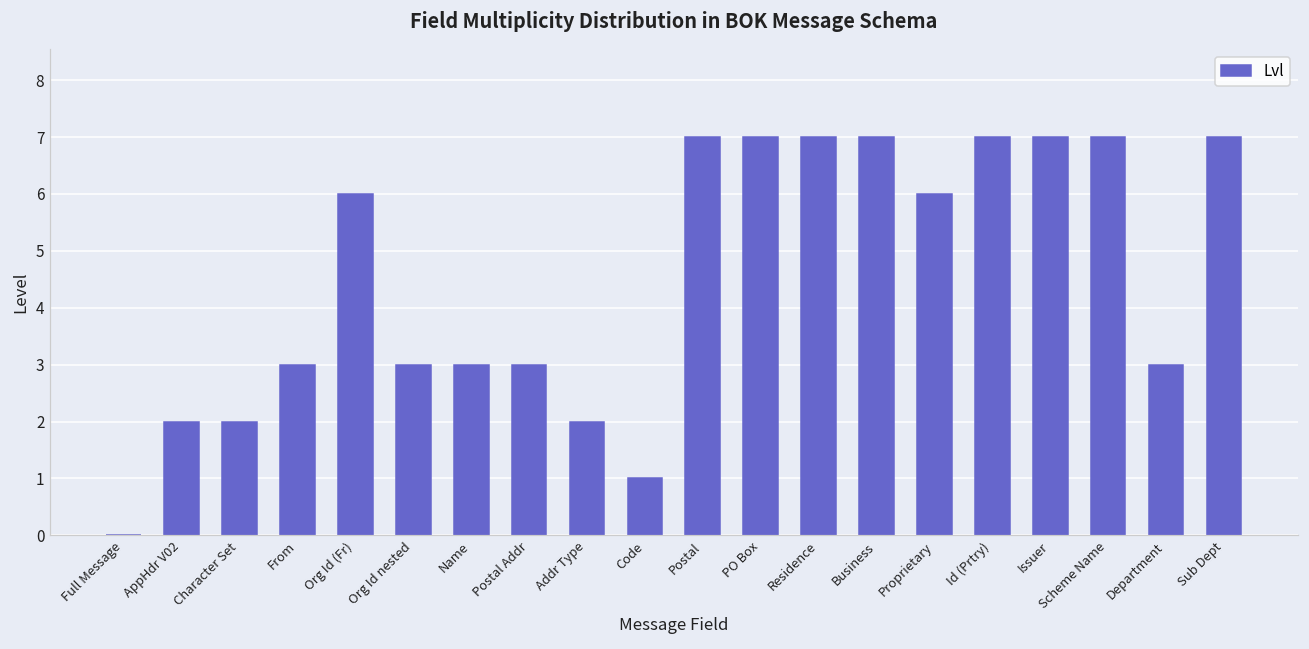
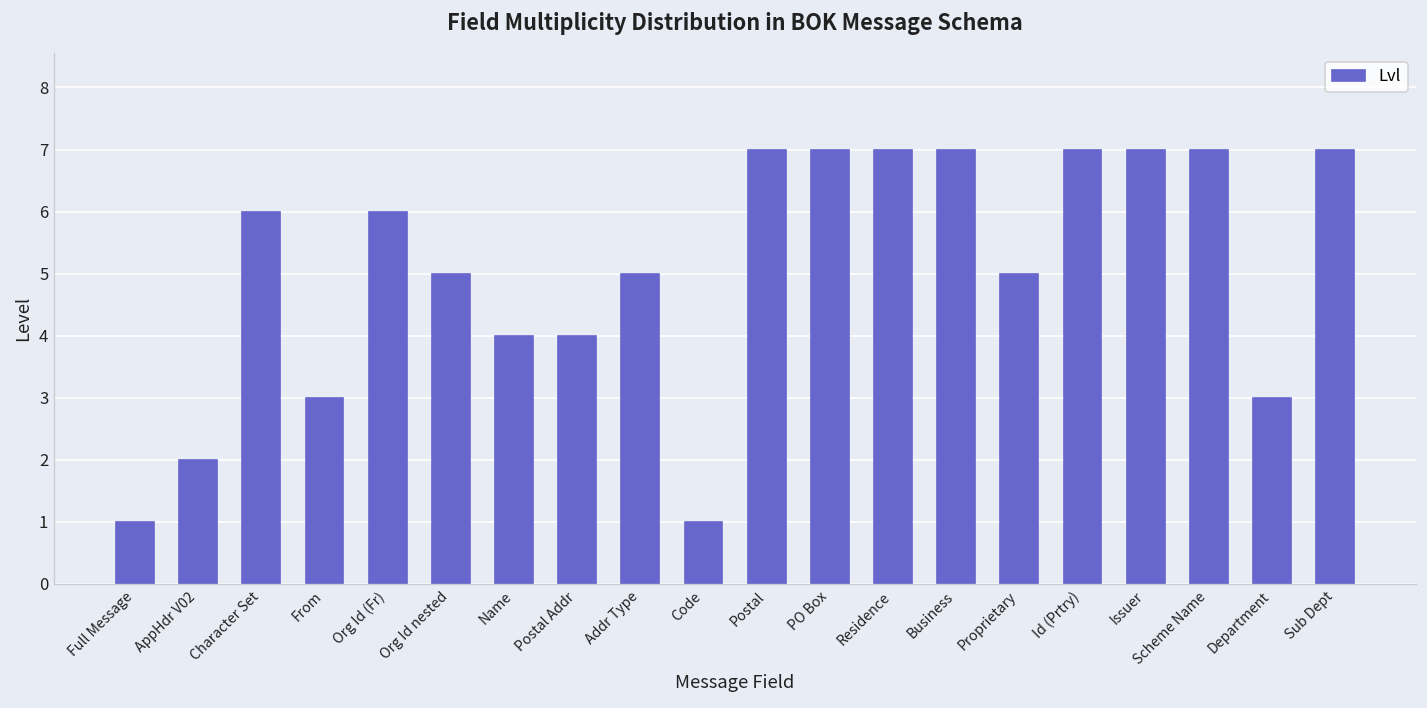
  {
-   "Full Message": 0,
+   "Full Message": 1,
    "AppHdr V02": 2,
-   "Character Set": 2,
+   "Character Set": 6,
    "From": 3,
    "Org Id (Fr)": 6,
-   "Org Id nested": 3,
-   "Name": 3,
-   "Postal Addr": 3,
-   "Addr Type": 2,
+   "Org Id nested": 5,
+   "Name": 4,
+   "Postal Addr": 4,
+   "Addr Type": 5,
    "Code": 1,
    "Postal": 7,
    "PO Box": 7,
    "Residence": 7,
    "Business": 7,
-   "Proprietary": 6,
+   "Proprietary": 5,
    "Id (Prtry)": 7,
    "Issuer": 7,
    "Scheme Name": 7,
    "Department": 3,
    "Sub Dept": 7
  }
